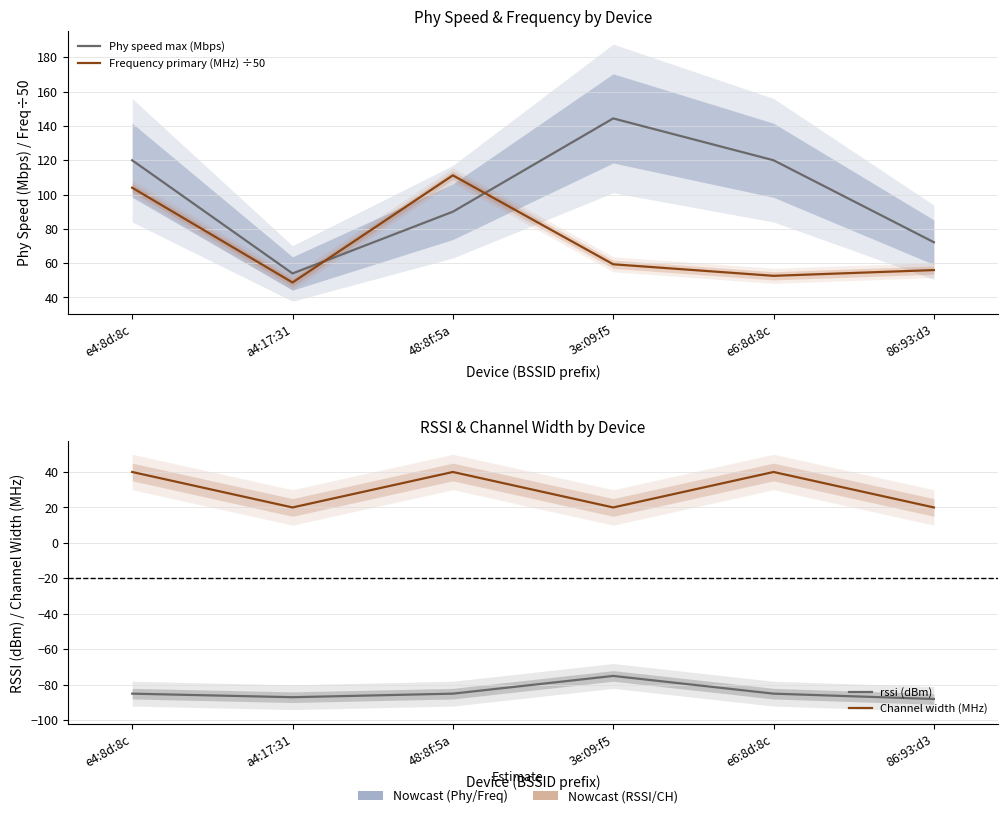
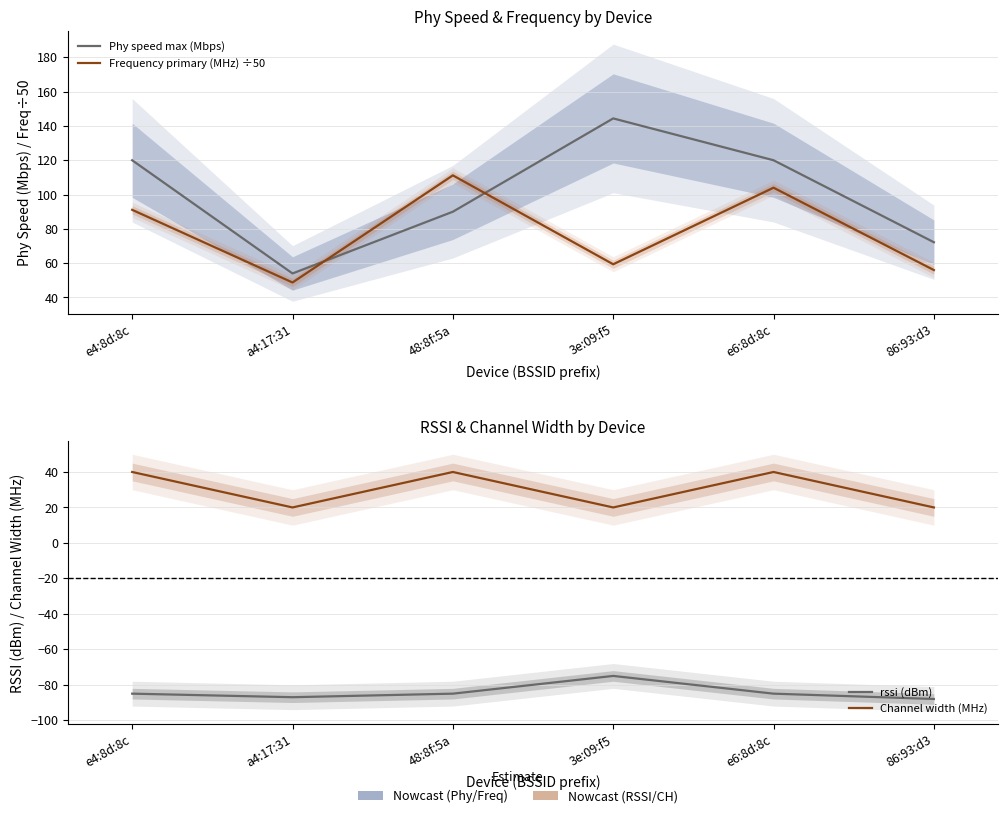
  {
    "Phy Speed & Frequency by Device": {
      "Frequency primary (MHz) ÷50": {
-       "e4:8d:8c": 104,
+       "e4:8d:8c": 91,
        "a4:17:31": 49,
        "48:8f:5a": 111,
        "3e:09:f5": 59,
-       "e6:8d:8c": 53,
+       "e6:8d:8c": 104,
        "86:93:d3": 56
      }
    },
    "RSSI & Channel Width by Device": {
      "Channel width (MHz)": {
        "e4:8d:8c": 40,
        "a4:17:31": 20,
        "48:8f:5a": 40,
        "3e:09:f5": 20,
        "e6:8d:8c": 40,
        "86:93:d3": 20
      }
    }
  }
